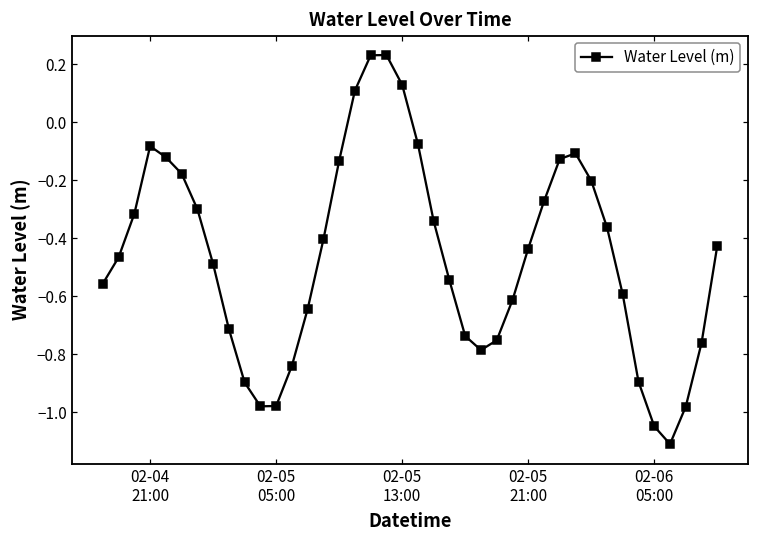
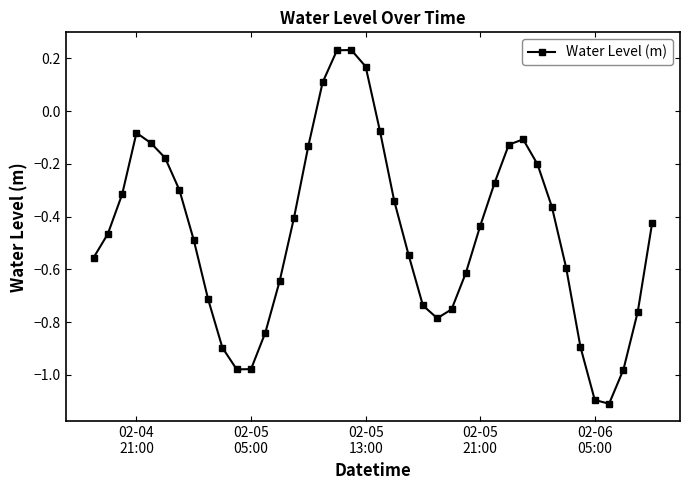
  {
    "02-04 21:00": -0.08,
    "02-05 05:00": -0.98,
-   "02-05 13:00": 0.13,
+   "02-05 13:00": 0.17,
    "02-05 21:00": -0.44,
-   "02-06 05:00": -1.05
+   "02-06 05:00": -1.10
  }
